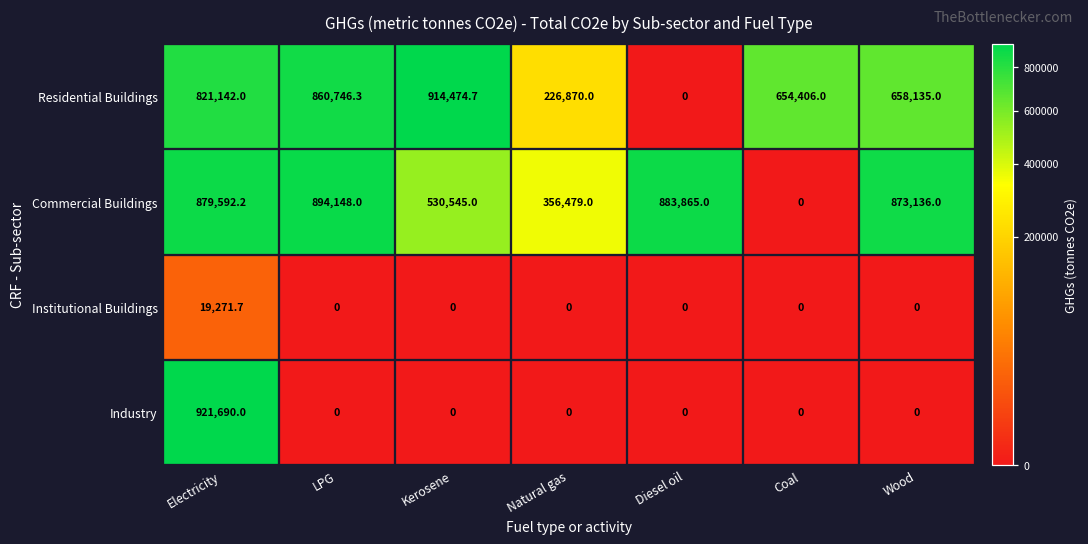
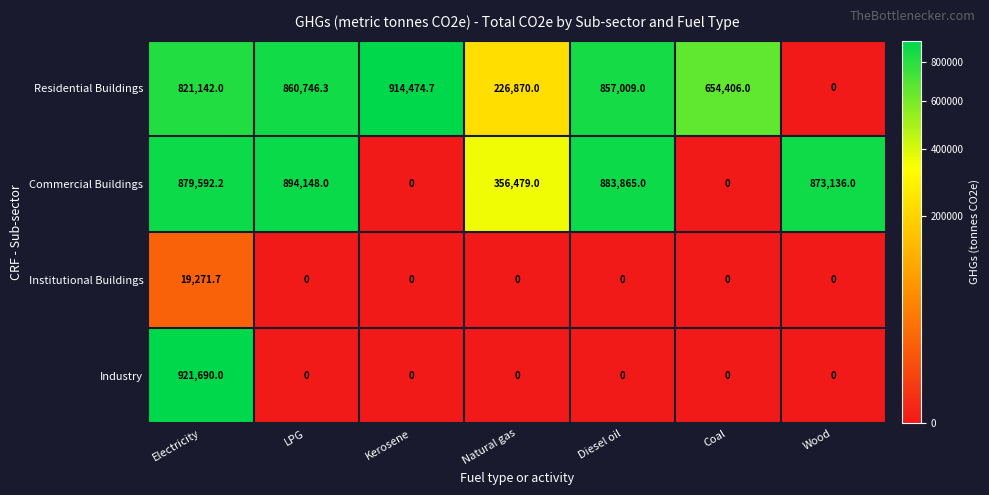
  {
    "Residential Buildings": {
      "Electricity": "821,142.0",
      "LPG": "860,746.3",
      "Kerosene": "914,474.7",
      "Natural gas": "226,870.0",
-     "Diesel oil": "0",
+     "Diesel oil": "857,009.0",
      "Coal": "654,406.0",
-     "Wood": "658,135.0"
+     "Wood": "0"
    },
    "Commercial Buildings": {
      "Electricity": "879,592.2",
      "LPG": "894,148.0",
-     "Kerosene": "530,545.0",
+     "Kerosene": "0",
      "Natural gas": "356,479.0",
      "Diesel oil": "883,865.0",
      "Coal": "0",
      "Wood": "873,136.0"
    },
    "Institutional Buildings": {
      "Electricity": "19,271.7",
      "LPG": "0",
      "Kerosene": "0",
      "Natural gas": "0",
      "Diesel oil": "0",
      "Coal": "0",
      "Wood": "0"
    },
    "Industry": {
      "Electricity": "921,690.0",
      "LPG": "0",
      "Kerosene": "0",
      "Natural gas": "0",
      "Diesel oil": "0",
      "Coal": "0",
      "Wood": "0"
    }
  }
